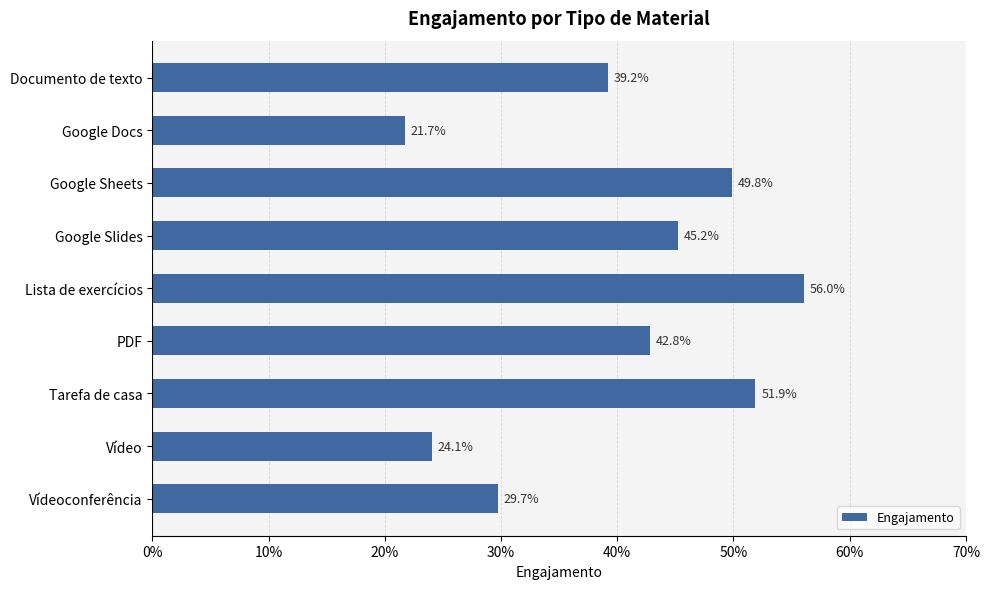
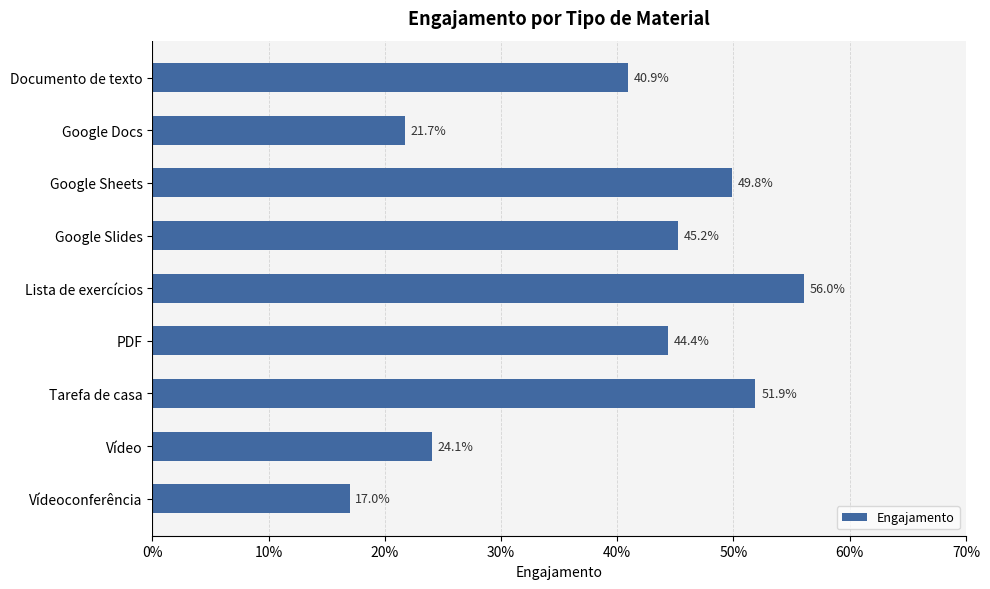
  {
-   "Documento de texto": "39.2%",
+   "Documento de texto": "40.9%",
    "Google Docs": "21.7%",
    "Google Sheets": "49.8%",
    "Google Slides": "45.2%",
    "Lista de exercícios": "56.0%",
-   "PDF": "42.8%",
+   "PDF": "44.4%",
    "Tarefa de casa": "51.9%",
    "Vídeo": "24.1%",
-   "Vídeoconferência": "29.7%"
+   "Vídeoconferência": "17.0%"
  }
